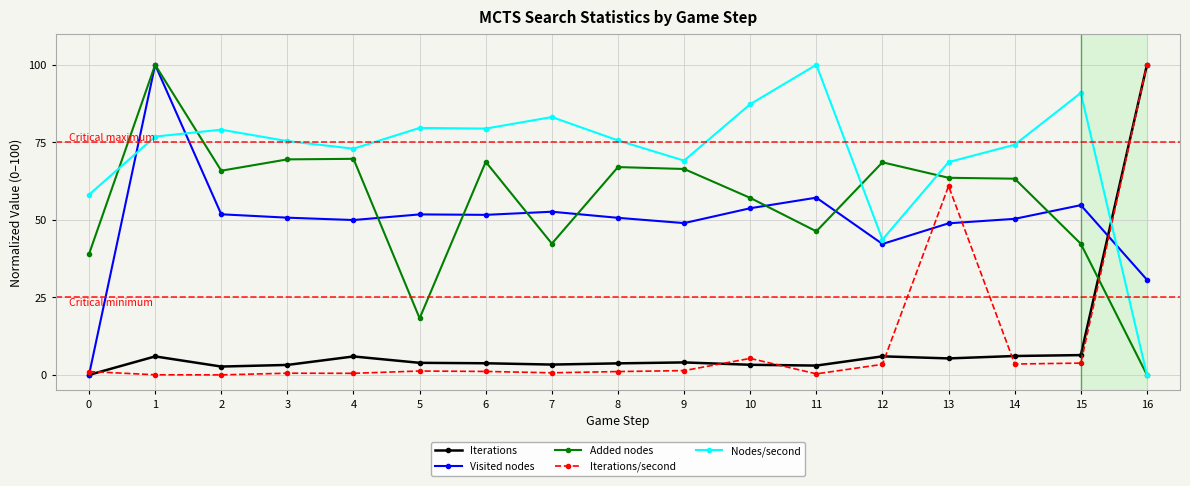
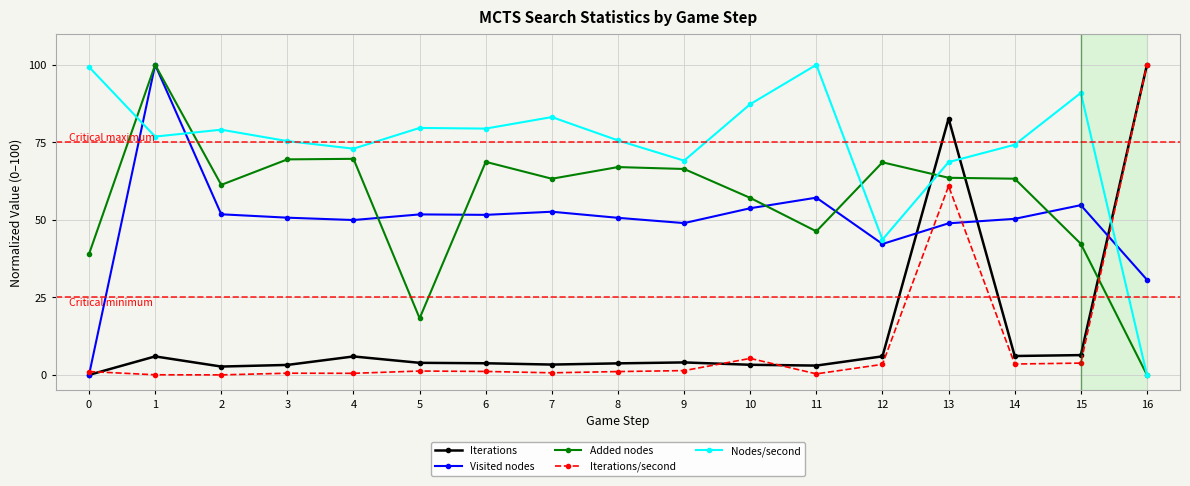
  {
    "Iterations": {
      "1": 6,
      "2": 3,
      "3": 3,
      "4": 6,
      "5": 4,
      "6": 4,
      "7": 3,
      "8": 4,
      "9": 4,
      "10": 3,
      "11": 3,
      "12": 6,
-     "13": 5,
+     "13": 83,
      "14": 6,
      "15": 6
    },
    "Visited nodes": {
      "2": 52,
      "3": 51,
      "4": 50,
      "5": 52,
      "6": 52,
      "7": 53,
      "8": 51,
      "9": 49,
      "10": 54,
      "11": 57,
      "12": 42,
      "13": 49,
      "14": 50,
      "15": 55,
      "16": 31
    },
    "Added nodes": {
      "0": 39,
-     "2": 66,
+     "2": 61,
      "3": 70,
      "4": 70,
      "5": 18,
      "6": 69,
-     "7": 42,
+     "7": 63,
      "8": 67,
      "9": 66,
      "10": 57,
      "11": 46,
      "12": 69,
      "13": 64,
      "14": 63,
      "15": 42
    },
    "Iterations/second": {
      "0": 1,
      "1": 0,
      "2": 0,
      "3": 1,
      "4": 1,
      "5": 1,
      "6": 1,
      "7": 1,
      "8": 1,
      "9": 1,
      "10": 5,
      "11": 0,
      "12": 3,
      "13": 61,
      "14": 4,
      "15": 4
    },
    "Nodes/second": {
-     "0": 58,
+     "0": 99,
      "1": 77,
      "2": 79,
      "3": 75,
      "4": 73,
      "5": 80,
      "6": 79,
      "7": 83,
      "8": 76,
      "9": 69,
      "10": 87,
      "11": 100,
      "12": 44,
      "13": 69,
      "14": 74,
      "15": 91
    }
  }
